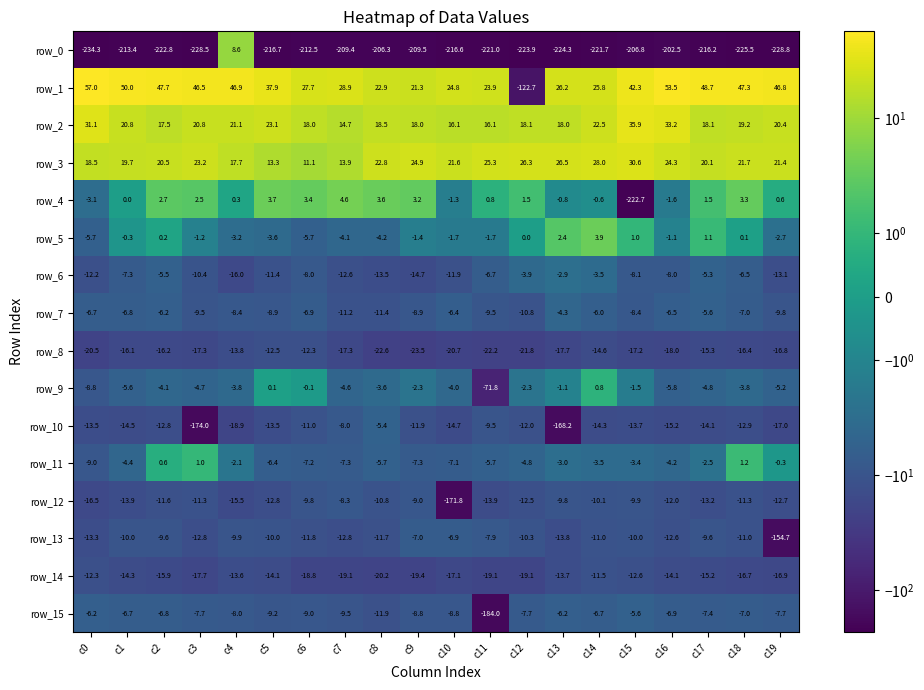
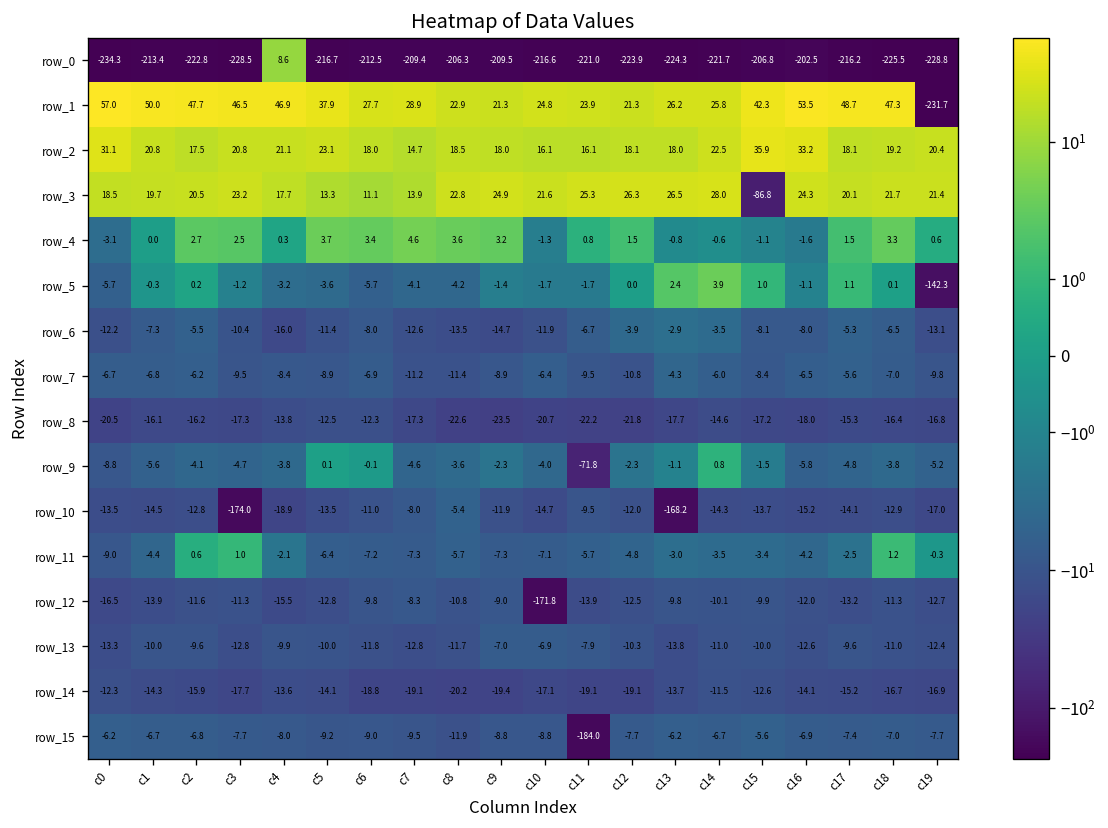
  {
    "row_1": {
      "c0": 57.0,
      "c1": 50.0,
      "c2": 47.7,
      "c3": 46.5,
      "c4": 46.9,
      "c5": 37.9,
      "c6": 27.7,
      "c7": 28.9,
      "c8": 22.9,
      "c9": 21.3,
      "c10": 24.8,
      "c11": 23.9,
-     "c12": -122.7,
+     "c12": 21.3,
      "c13": 26.2,
      "c14": 25.8,
      "c15": 42.3,
      "c16": 53.5,
      "c17": 48.7,
      "c18": 47.3,
-     "c19": 46.8
+     "c19": -231.7
    },
    "row_3": {
      "c0": 18.5,
      "c1": 19.7,
      "c2": 20.5,
      "c3": 23.2,
      "c4": 17.7,
      "c5": 13.3,
      "c6": 11.1,
      "c7": 13.9,
      "c8": 22.8,
      "c9": 24.9,
      "c10": 21.6,
      "c11": 25.3,
      "c12": 26.3,
      "c13": 26.5,
      "c14": 28.0,
-     "c15": 30.6,
+     "c15": -86.8,
      "c16": 24.3,
      "c17": 20.1,
      "c18": 21.7,
      "c19": 21.4
    },
    "row_4": {
      "c0": -3.1,
      "c1": 0.0,
      "c2": 2.7,
      "c3": 2.5,
      "c4": 0.3,
      "c5": 3.7,
      "c6": 3.4,
      "c7": 4.6,
      "c8": 3.6,
      "c9": 3.2,
      "c10": -1.3,
      "c11": 0.8,
      "c12": 1.5,
      "c13": -0.8,
      "c14": -0.6,
-     "c15": -222.7,
+     "c15": -1.1,
      "c16": -1.6,
      "c17": 1.5,
      "c18": 3.3,
      "c19": 0.6
    },
    "row_5": {
      "c0": -5.7,
      "c1": -0.3,
      "c2": 0.2,
      "c3": -1.2,
      "c4": -3.2,
      "c5": -3.6,
      "c6": -5.7,
      "c7": -4.1,
      "c8": -4.2,
      "c9": -1.4,
      "c10": -1.7,
      "c11": -1.7,
      "c12": 0.0,
      "c13": 2.4,
      "c14": 3.9,
      "c15": 1.0,
      "c16": -1.1,
      "c17": 1.1,
      "c18": 0.1,
-     "c19": -2.7
+     "c19": -142.3
    },
    "row_13": {
      "c0": -13.3,
      "c1": -10.0,
      "c2": -9.6,
      "c3": -12.8,
      "c4": -9.9,
      "c5": -10.0,
      "c6": -11.8,
      "c7": -12.8,
      "c8": -11.7,
      "c9": -7.0,
      "c10": -6.9,
      "c11": -7.9,
      "c12": -10.3,
      "c13": -13.8,
      "c14": -11.0,
      "c15": -10.0,
      "c16": -12.6,
      "c17": -9.6,
      "c18": -11.0,
-     "c19": -154.7
+     "c19": -12.4
    }
  }
